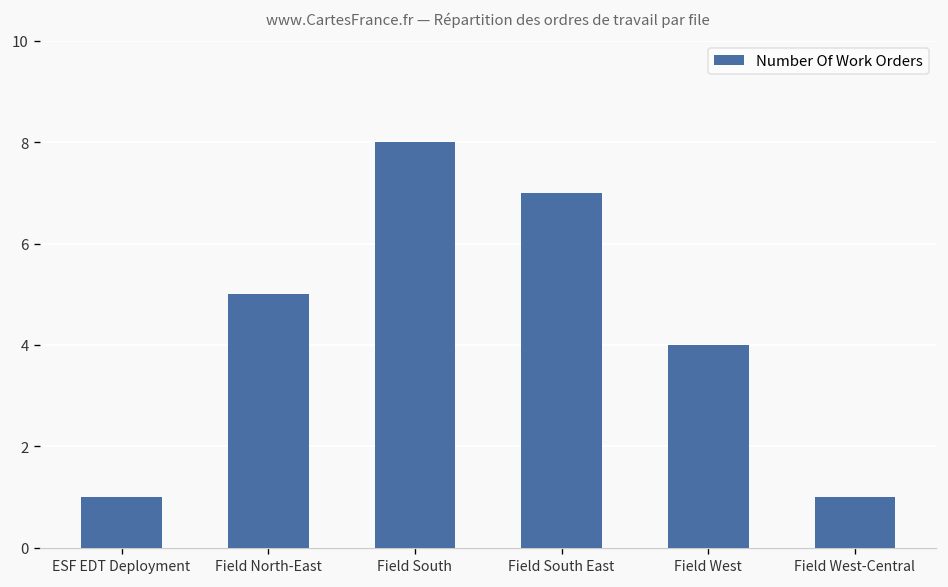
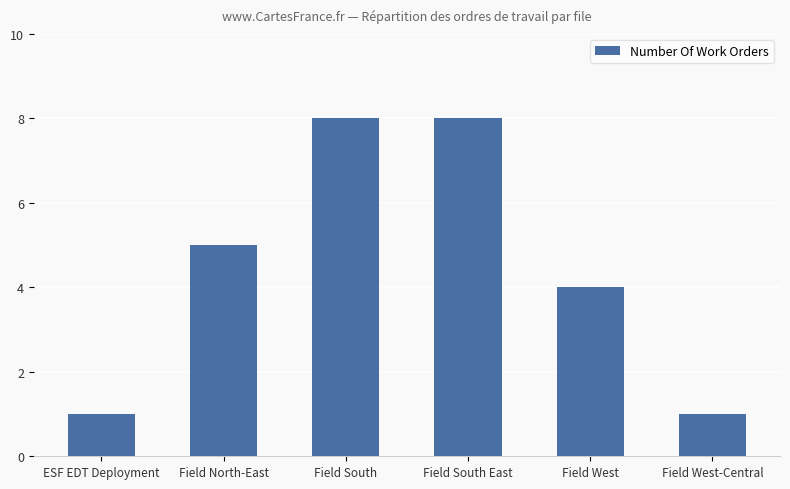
  {
    "ESF EDT Deployment": 1,
    "Field North-East": 5,
    "Field South": 8,
-   "Field South East": 7,
+   "Field South East": 8,
    "Field West": 4,
    "Field West-Central": 1
  }
